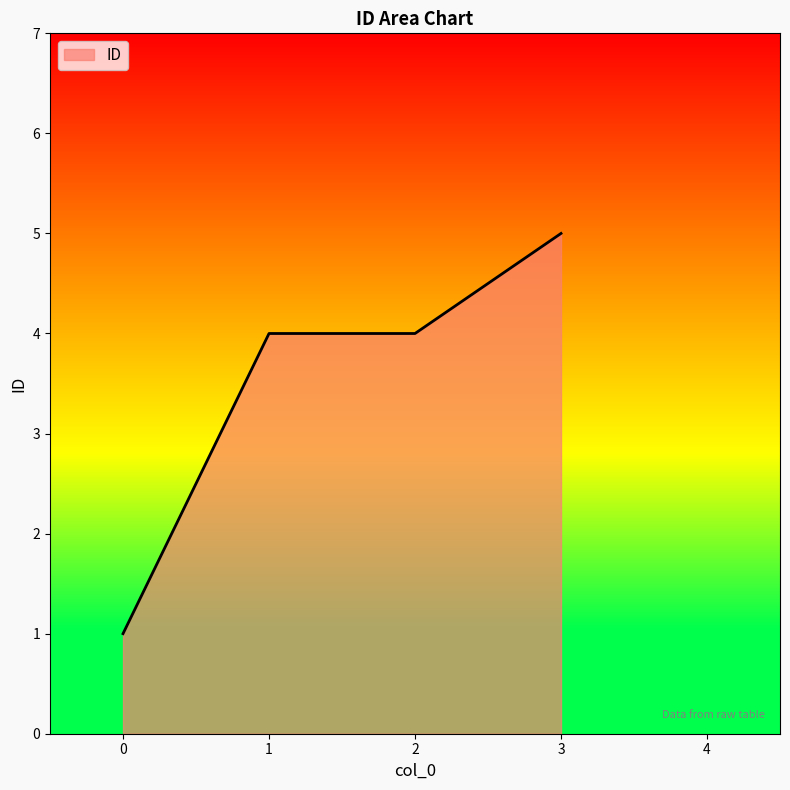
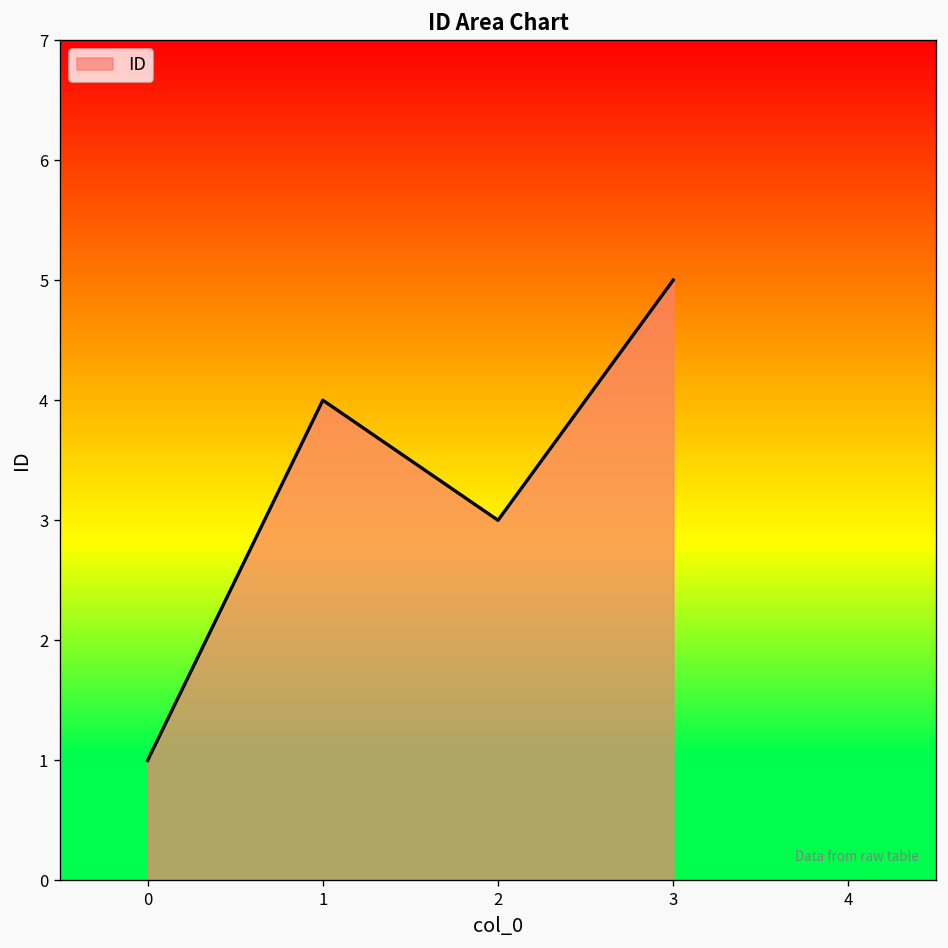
  {
    "0": 1,
    "1": 4,
-   "2": 4,
+   "2": 3,
    "3": 5
  }
